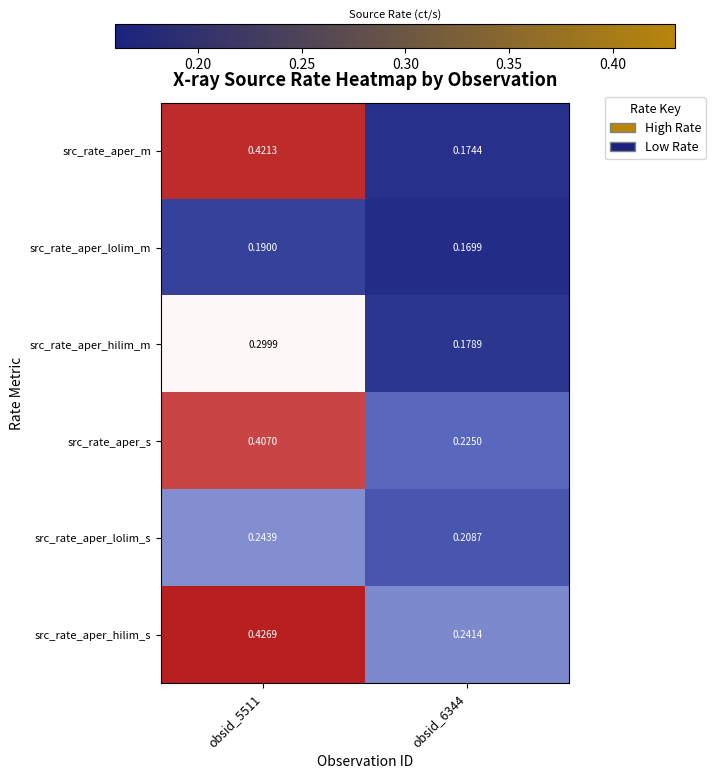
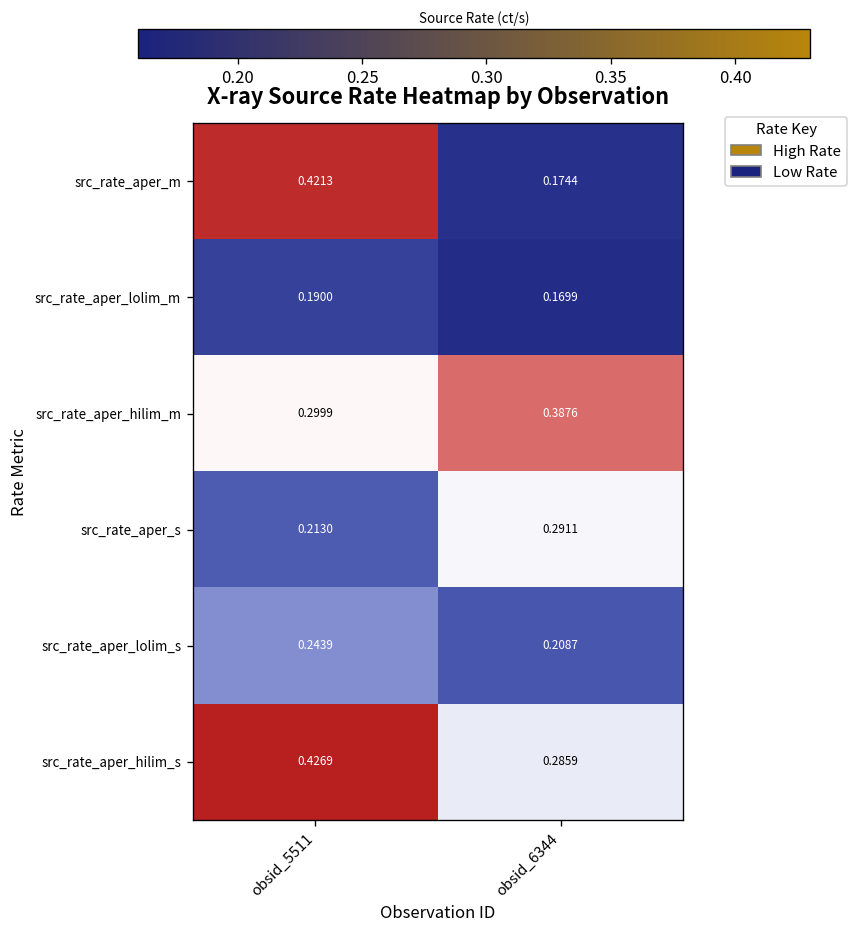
  {
    "src_rate_aper_m": {
      "obsid_5511": 0.4213,
      "obsid_6344": 0.1744
    },
    "src_rate_aper_lolim_m": {
      "obsid_5511": 0.1900,
      "obsid_6344": 0.1699
    },
    "src_rate_aper_hilim_m": {
      "obsid_5511": 0.2999,
-     "obsid_6344": 0.1789
+     "obsid_6344": 0.3876
    },
    "src_rate_aper_s": {
-     "obsid_5511": 0.4070,
-     "obsid_6344": 0.2250
+     "obsid_5511": 0.2130,
+     "obsid_6344": 0.2911
    },
    "src_rate_aper_lolim_s": {
      "obsid_5511": 0.2439,
      "obsid_6344": 0.2087
    },
    "src_rate_aper_hilim_s": {
      "obsid_5511": 0.4269,
-     "obsid_6344": 0.2414
+     "obsid_6344": 0.2859
    }
  }
